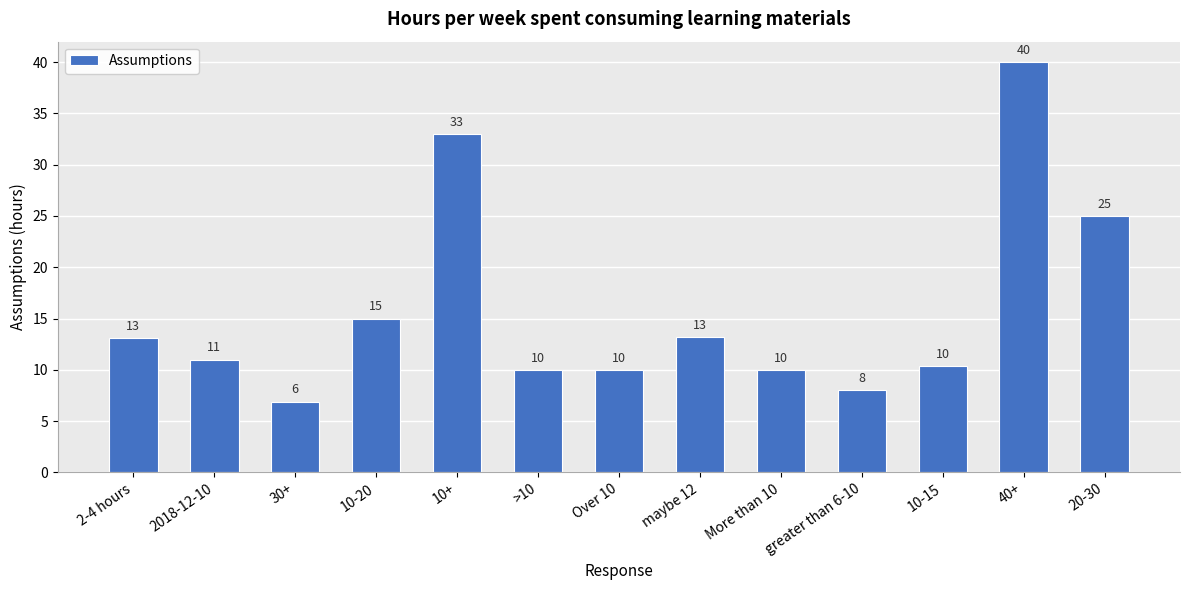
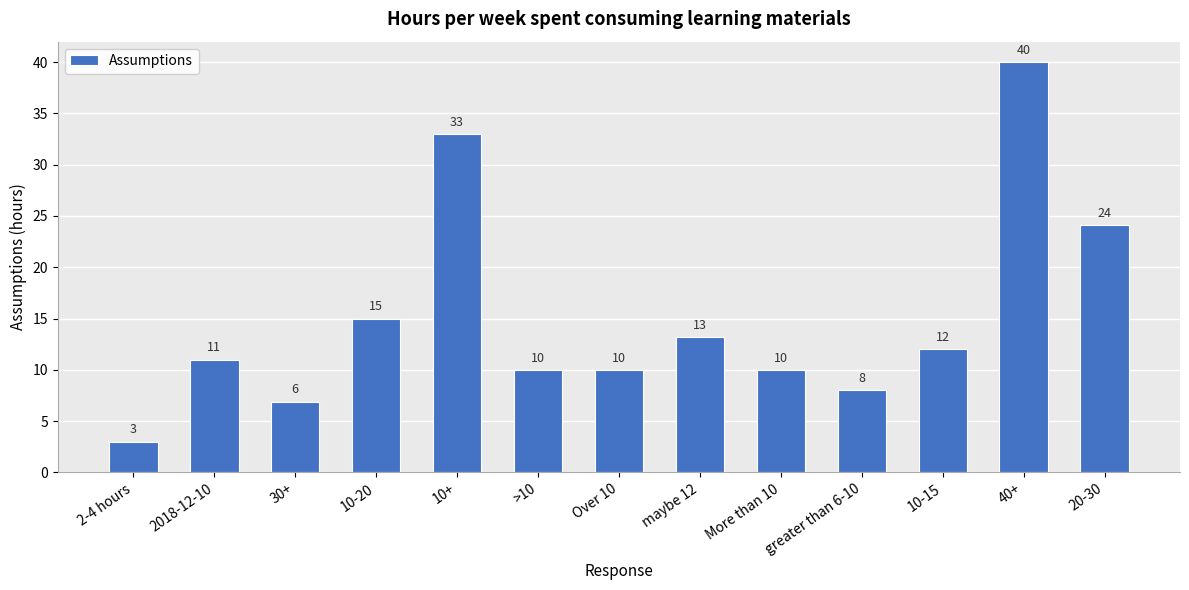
  {
-   "2-4 hours": 13,
+   "2-4 hours": 3,
    "2018-12-10": 11,
    "10-20": 15,
    "10+": 33,
    ">10": 10,
    "Over 10": 10,
    "maybe 12": 13,
    "More than 10": 10,
    "greater than 6-10": 8,
-   "10-15": 10,
+   "10-15": 12,
    "40+": 40,
-   "20-30": 25
+   "20-30": 24
  }
